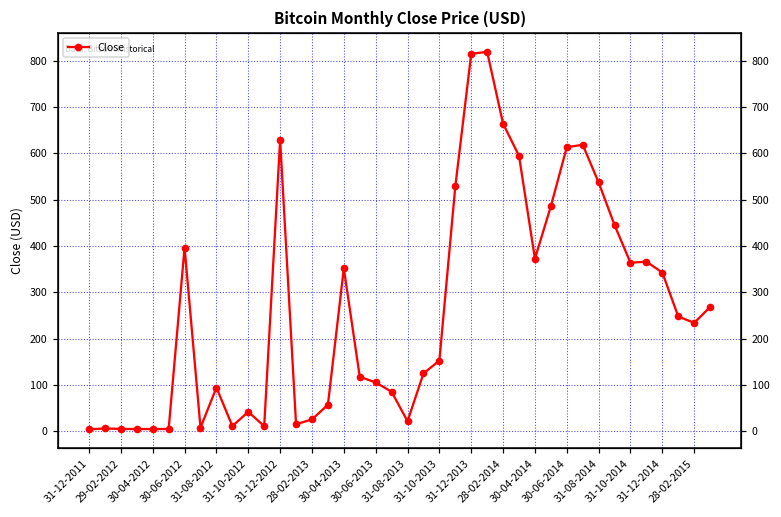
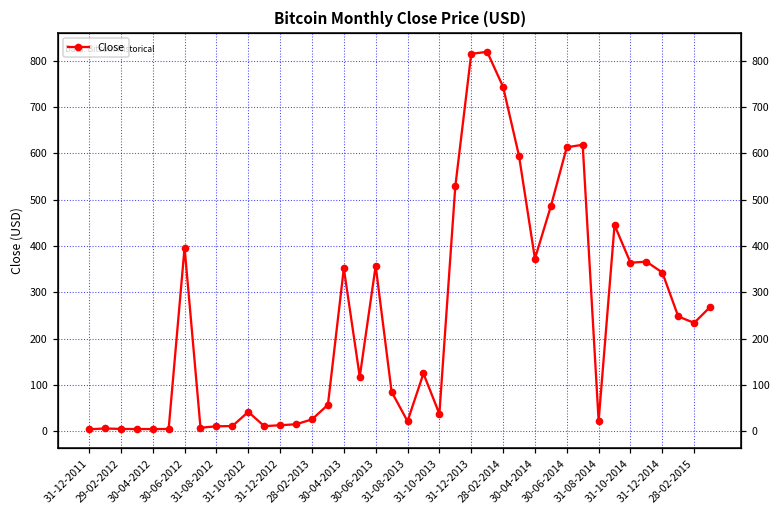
  {
    "31-12-2011": 0,
    "29-02-2012": 10,
    "30-04-2012": 0,
    "30-06-2012": 400,
-   "31-08-2012": 90,
+   "31-08-2012": 10,
    "31-10-2012": 40,
-   "31-12-2012": 630,
+   "31-12-2012": 10,
    "28-02-2013": 30,
    "30-04-2013": 350,
-   "30-06-2013": 110,
+   "30-06-2013": 360,
    "31-08-2013": 20,
-   "31-10-2013": 150,
+   "31-10-2013": 40,
    "31-12-2013": 810,
-   "28-02-2014": 660,
+   "28-02-2014": 740,
    "30-04-2014": 370,
    "30-06-2014": 610,
-   "31-08-2014": 540,
+   "31-08-2014": 20,
    "31-10-2014": 360,
    "31-12-2014": 340,
    "28-02-2015": 230
  }
